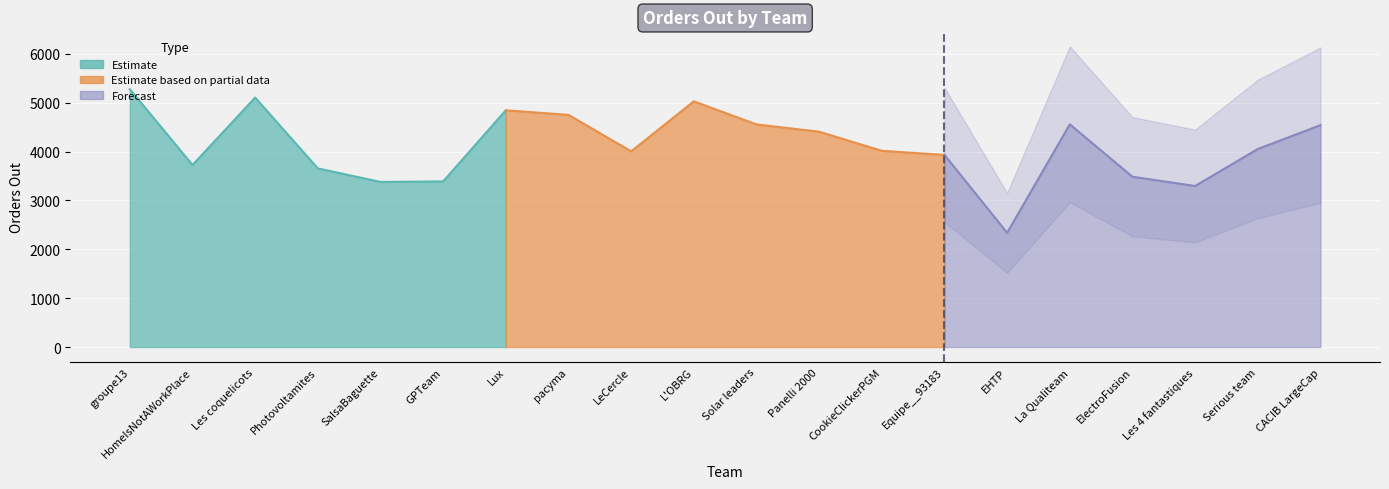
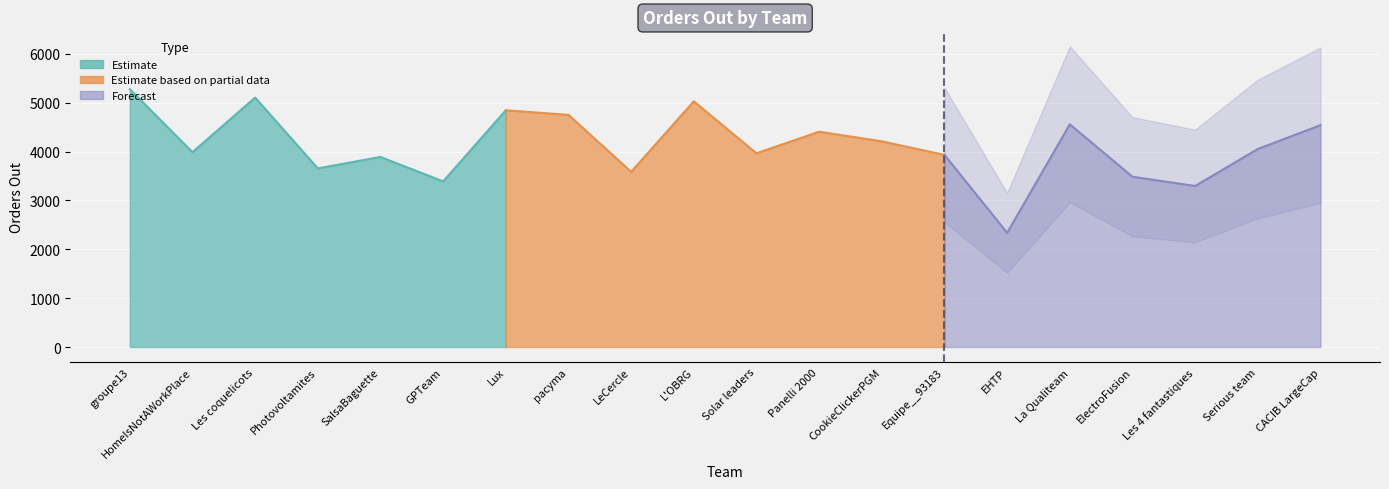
  {
    "Estimate": {
      "groupe13": 5300,
-     "HomeIsNotAWorkPlace": 3700,
+     "HomeIsNotAWorkPlace": 4000,
      "Les coquelicots": 5100,
      "Photovoltamites": 3700,
-     "SalsaBaguette": 3400,
+     "SalsaBaguette": 3900,
      "GPTeam": 3400
    },
    "Estimate based on partial data": {
      "pacyma": 4800,
-     "LeCercle": 4000,
+     "LeCercle": 3600,
      "L'OBRG": 5000,
-     "Solar leaders": 4600,
+     "Solar leaders": 4000,
      "Panelli 2000": 4400,
-     "CookieClickerPGM": 4000
+     "CookieClickerPGM": 4200
    }
  }
